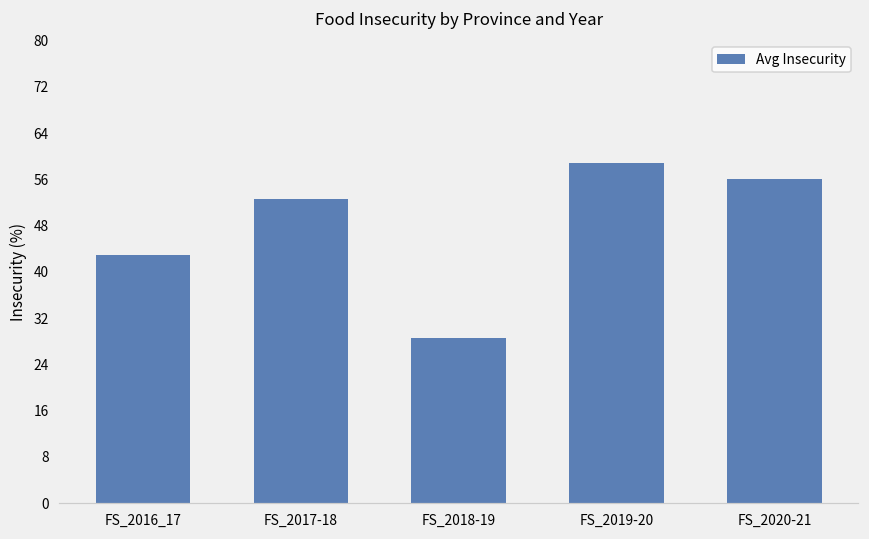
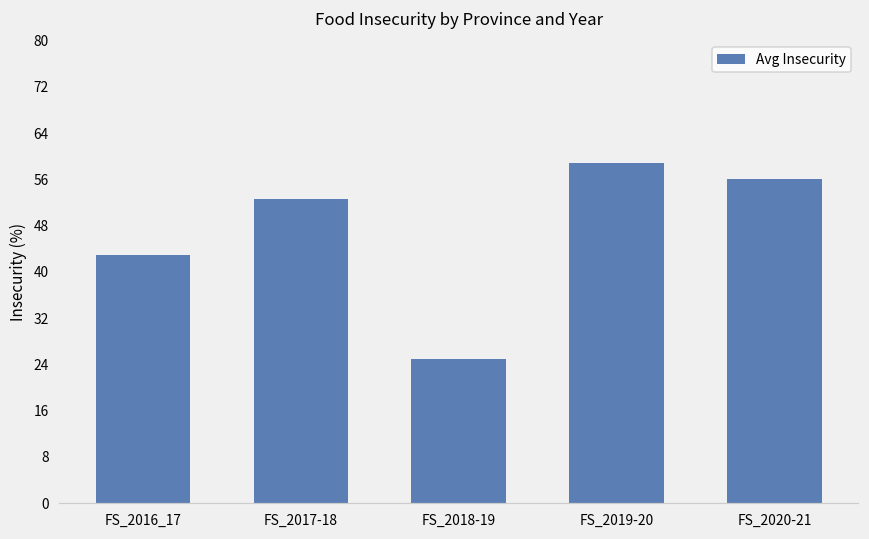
  {
    "FS_2016_17": 43,
    "FS_2017-18": 53,
-   "FS_2018-19": 29,
+   "FS_2018-19": 25,
    "FS_2019-20": 59,
    "FS_2020-21": 56
  }
